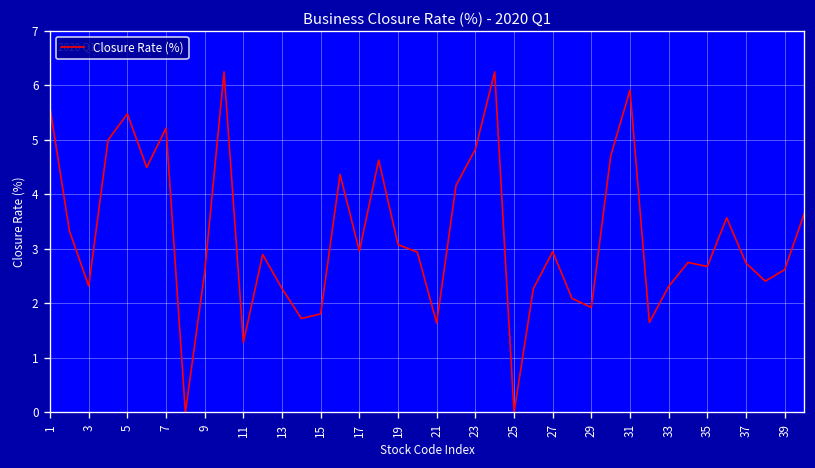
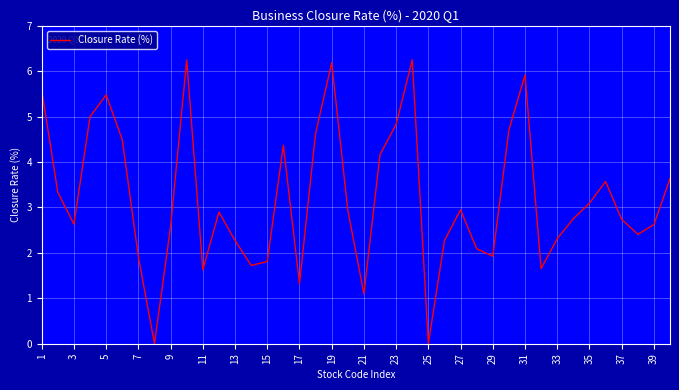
  {
    "1": 5.6,
-   "3": 2.3,
+   "3": 2.6,
    "5": 5.5,
-   "7": 5.2,
+   "7": 1.9,
    "9": 2.6,
-   "11": 1.3,
+   "11": 1.6,
    "13": 2.3,
    "15": 1.8,
-   "17": 3.0,
-   "19": 3.1,
-   "21": 1.6,
+   "17": 1.3,
+   "19": 6.2,
+   "21": 1.1,
    "23": 4.8,
    "25": 0.0,
    "27": 2.9,
    "29": 1.9,
    "31": 5.9,
    "33": 2.3,
-   "35": 2.7,
+   "35": 3.1,
    "37": 2.7,
    "39": 2.6
  }
